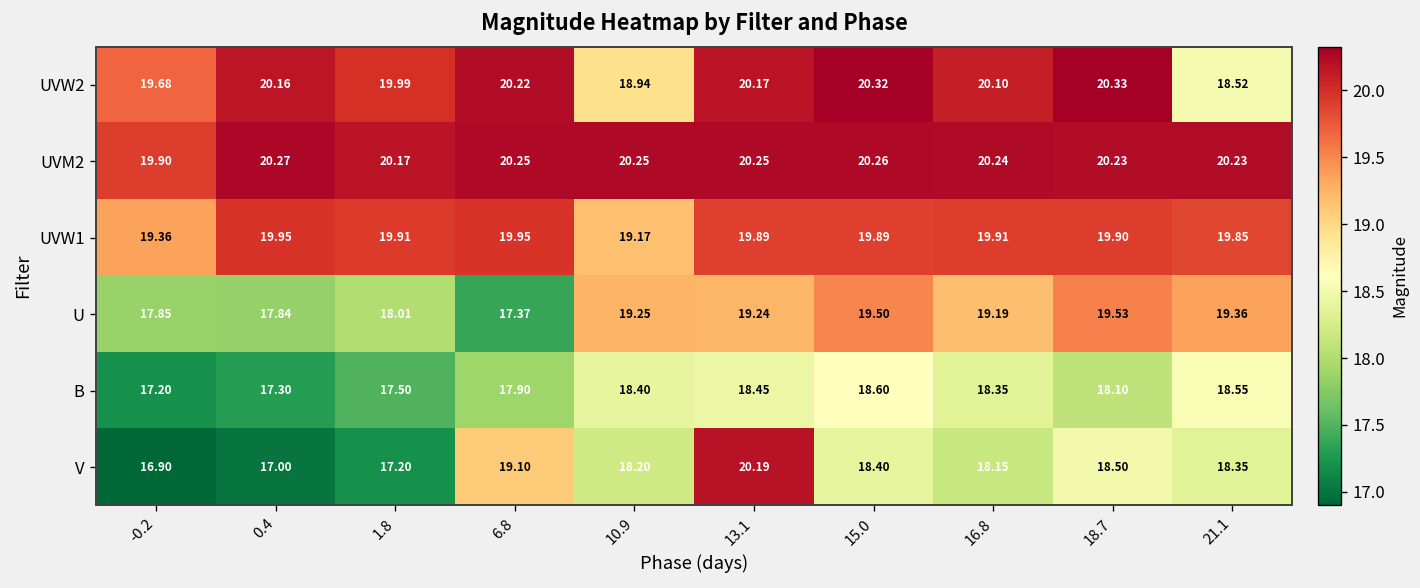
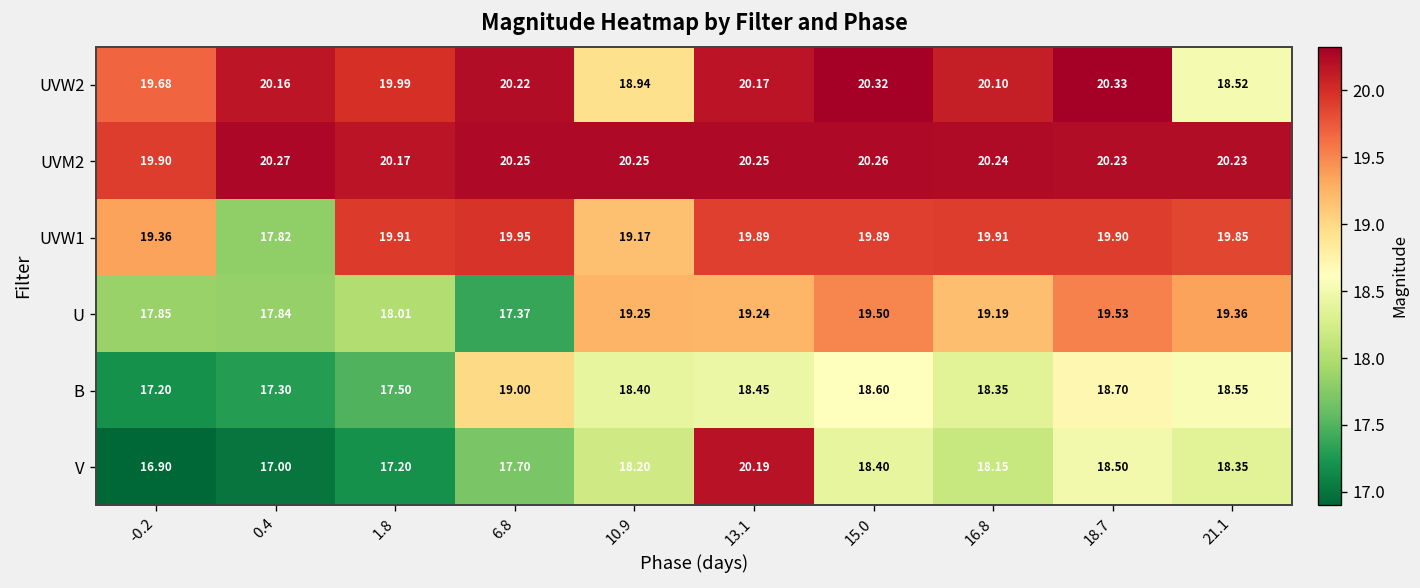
  {
    "UVW2": {
      "-0.2": 19.68,
      "0.4": 20.16,
      "1.8": 19.99,
      "6.8": 20.22,
      "10.9": 18.94,
      "13.1": 20.17,
      "15.0": 20.32,
      "16.8": 20.10,
      "18.7": 20.33,
      "21.1": 18.52
    },
    "UVM2": {
      "-0.2": 19.90,
      "0.4": 20.27,
      "1.8": 20.17,
      "6.8": 20.25,
      "10.9": 20.25,
      "13.1": 20.25,
      "15.0": 20.26,
      "16.8": 20.24,
      "18.7": 20.23,
      "21.1": 20.23
    },
    "UVW1": {
      "-0.2": 19.36,
-     "0.4": 19.95,
+     "0.4": 17.82,
      "1.8": 19.91,
      "6.8": 19.95,
      "10.9": 19.17,
      "13.1": 19.89,
      "15.0": 19.89,
      "16.8": 19.91,
      "18.7": 19.90,
      "21.1": 19.85
    },
    "U": {
      "-0.2": 17.85,
      "0.4": 17.84,
      "1.8": 18.01,
      "6.8": 17.37,
      "10.9": 19.25,
      "13.1": 19.24,
      "15.0": 19.50,
      "16.8": 19.19,
      "18.7": 19.53,
      "21.1": 19.36
    },
    "B": {
      "-0.2": 17.20,
      "0.4": 17.30,
      "1.8": 17.50,
-     "6.8": 17.90,
+     "6.8": 19.00,
      "10.9": 18.40,
      "13.1": 18.45,
      "15.0": 18.60,
      "16.8": 18.35,
-     "18.7": 18.10,
+     "18.7": 18.70,
      "21.1": 18.55
    },
    "V": {
      "-0.2": 16.90,
      "0.4": 17.00,
      "1.8": 17.20,
-     "6.8": 19.10,
+     "6.8": 17.70,
      "10.9": 18.20,
      "13.1": 20.19,
      "15.0": 18.40,
      "16.8": 18.15,
      "18.7": 18.50,
      "21.1": 18.35
    }
  }
